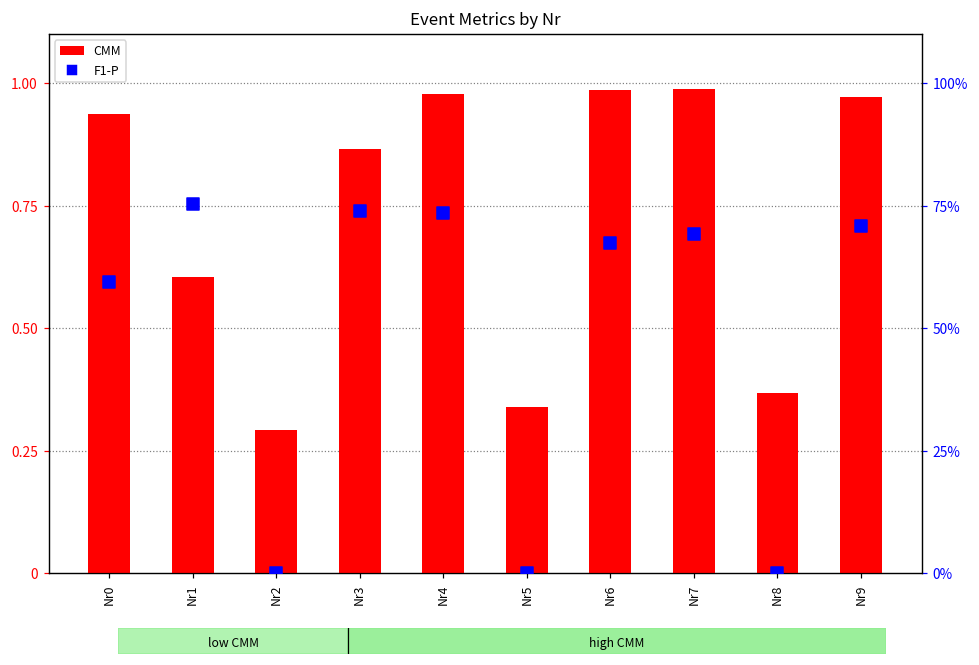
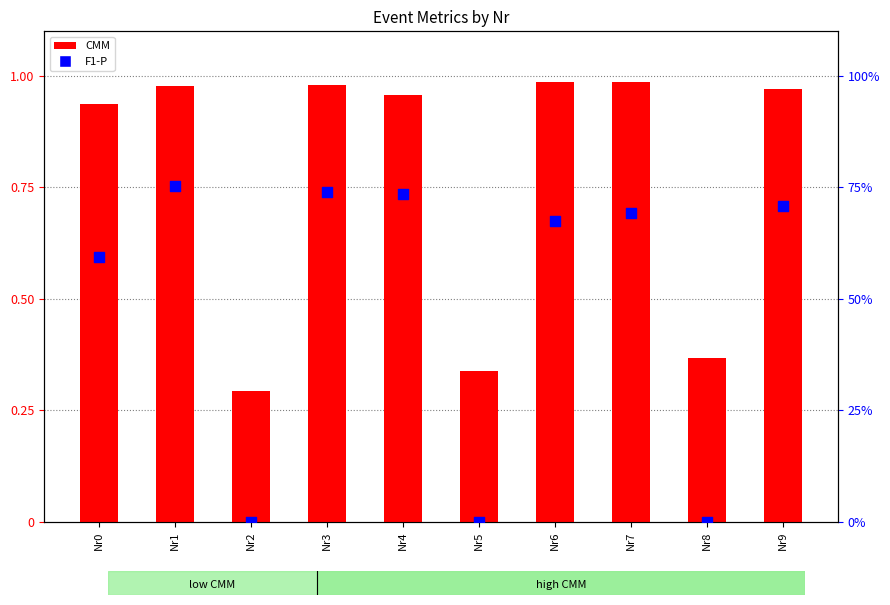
  {
    "CMM": {
      "Nr0": 0.94,
-     "Nr1": 0.60,
+     "Nr1": 0.98,
      "Nr2": 0.29,
-     "Nr3": 0.87,
-     "Nr4": 0.98,
+     "Nr3": 0.98,
+     "Nr4": 0.96,
      "Nr5": 0.34,
      "Nr6": 0.99,
      "Nr7": 0.99,
      "Nr8": 0.37,
      "Nr9": 0.97
    }
  }
